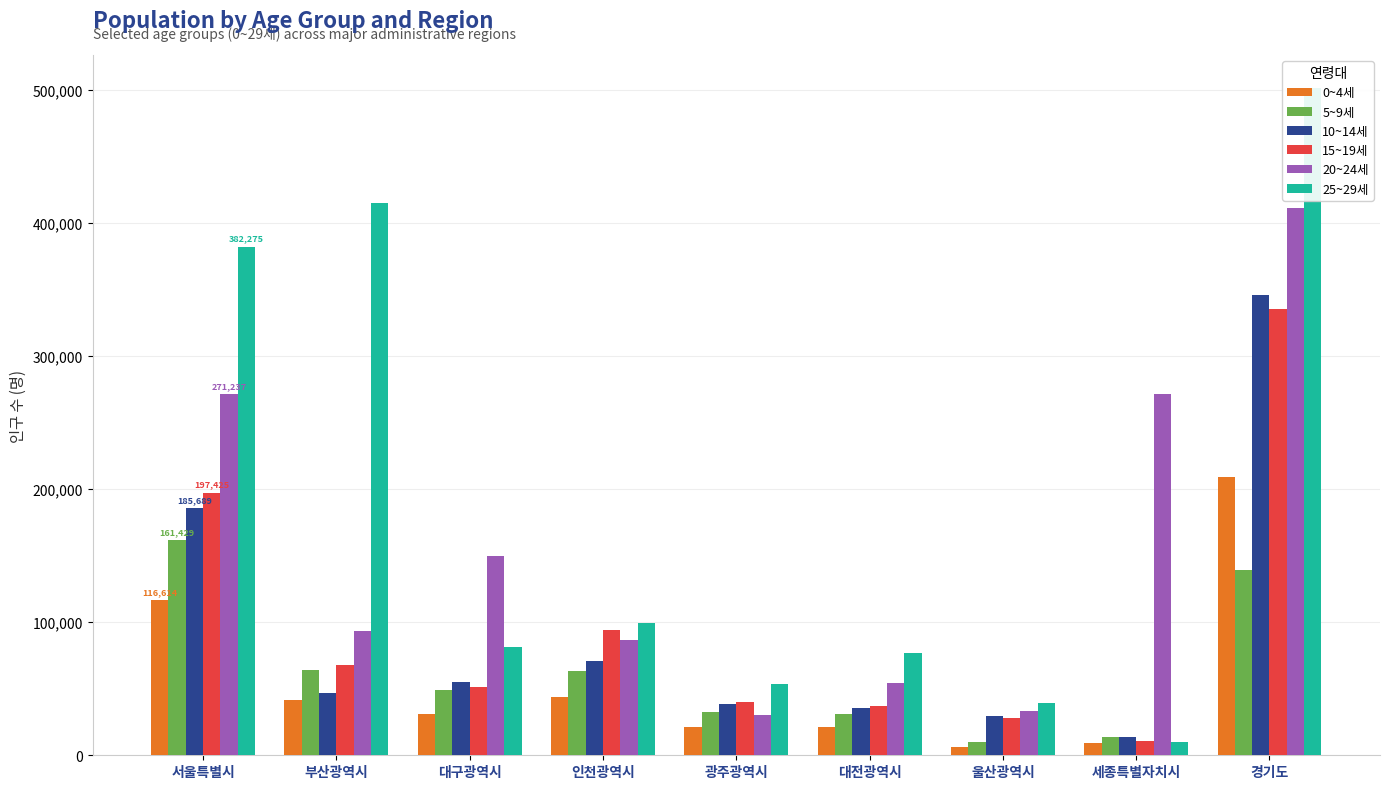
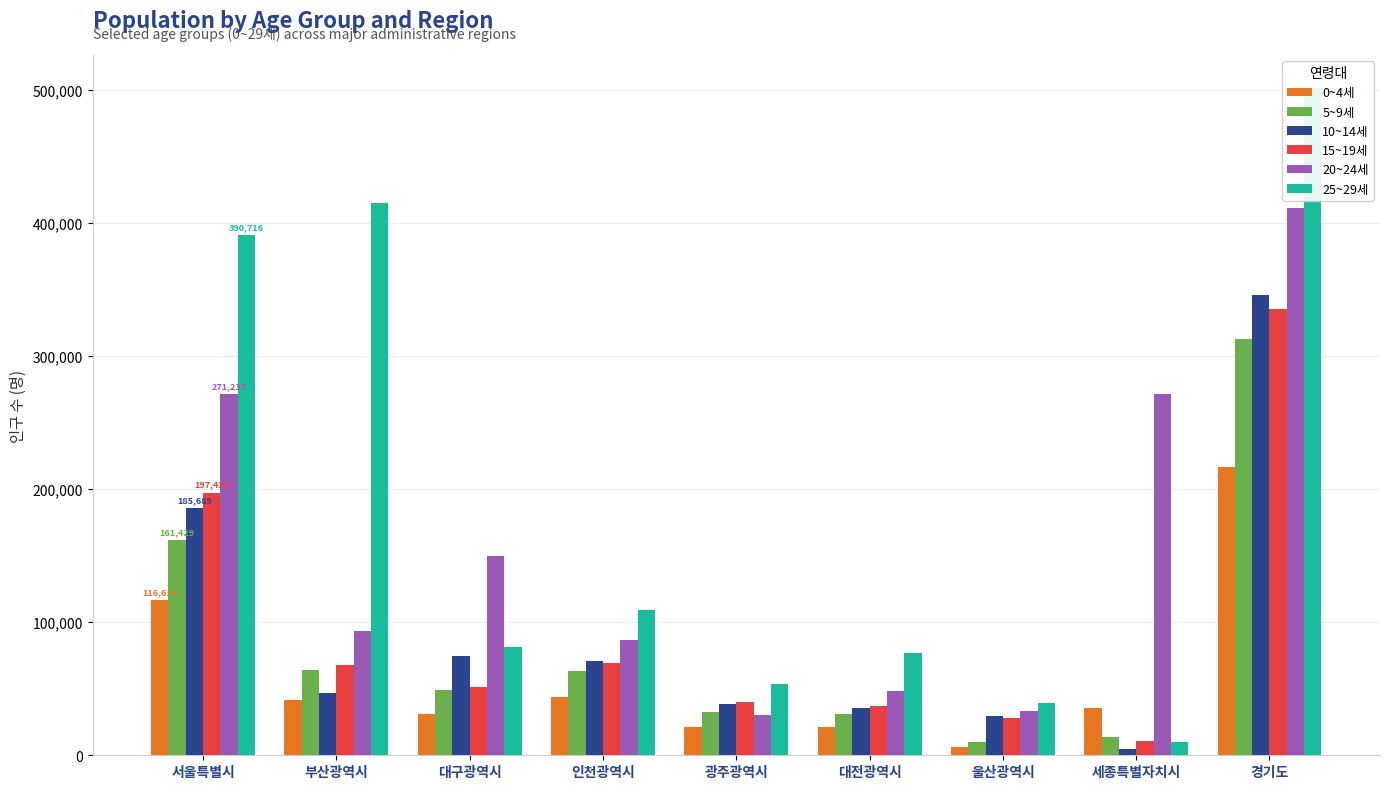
  {
    "0~4세": {
      "부산광역시": "41,000",
      "대구광역시": "31,000",
      "인천광역시": "44,000",
      "광주광역시": "22,000",
      "대전광역시": "21,000",
      "울산광역시": "7,000",
-     "세종특별자치시": "10,000",
-     "경기도": "209,000"
+     "세종특별자치시": "36,000",
+     "경기도": "217,000"
    },
    "5~9세": {
      "부산광역시": "64,000",
      "대구광역시": "49,000",
      "인천광역시": "63,000",
      "광주광역시": "33,000",
      "대전광역시": "31,000",
      "울산광역시": "10,000",
      "세종특별자치시": "14,000",
-     "경기도": "139,000"
+     "경기도": "313,000"
    },
    "10~14세": {
      "부산광역시": "47,000",
-     "대구광역시": "55,000",
+     "대구광역시": "75,000",
      "인천광역시": "71,000",
      "광주광역시": "38,000",
      "대전광역시": "35,000",
      "울산광역시": "29,000",
-     "세종특별자치시": "14,000",
+     "세종특별자치시": "5,000",
      "경기도": "346,000"
    },
    "15~19세": {
      "부산광역시": "68,000",
      "대구광역시": "51,000",
-     "인천광역시": "94,000",
+     "인천광역시": "70,000",
      "광주광역시": "40,000",
      "대전광역시": "37,000",
      "울산광역시": "28,000",
      "세종특별자치시": "11,000",
      "경기도": "335,000"
    },
    "20~24세": {
      "부산광역시": "93,000",
      "대구광역시": "150,000",
      "인천광역시": "87,000",
      "광주광역시": "31,000",
-     "대전광역시": "55,000",
+     "대전광역시": "49,000",
      "울산광역시": "33,000",
      "세종특별자치시": "271,000",
      "경기도": "412,000"
    },
    "25~29세": {
-     "서울특별시": "382,275",
-     "인천광역시": "100,000"
+     "서울특별시": "390,716",
+     "인천광역시": "109,000"
    }
  }
